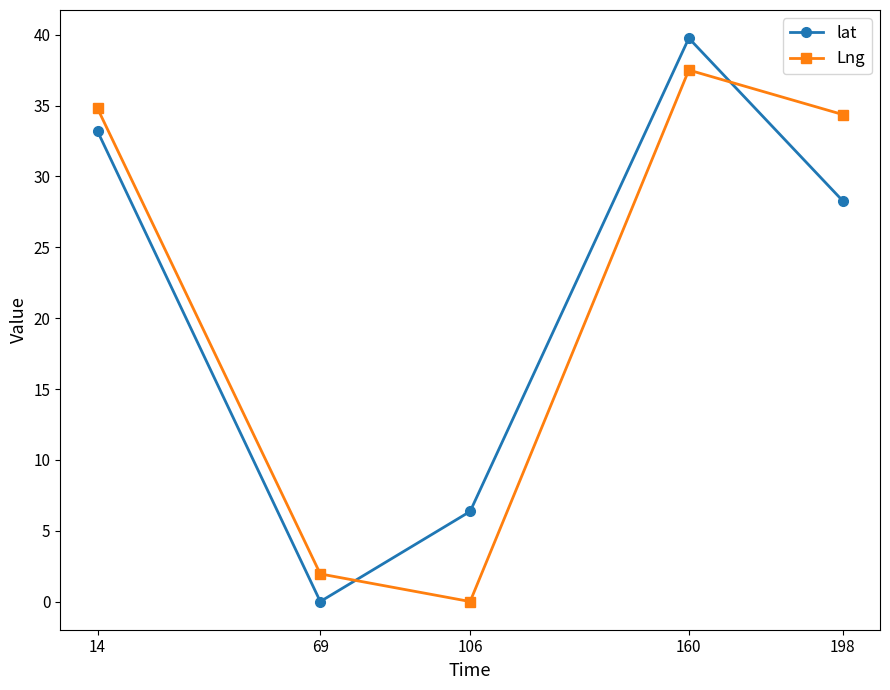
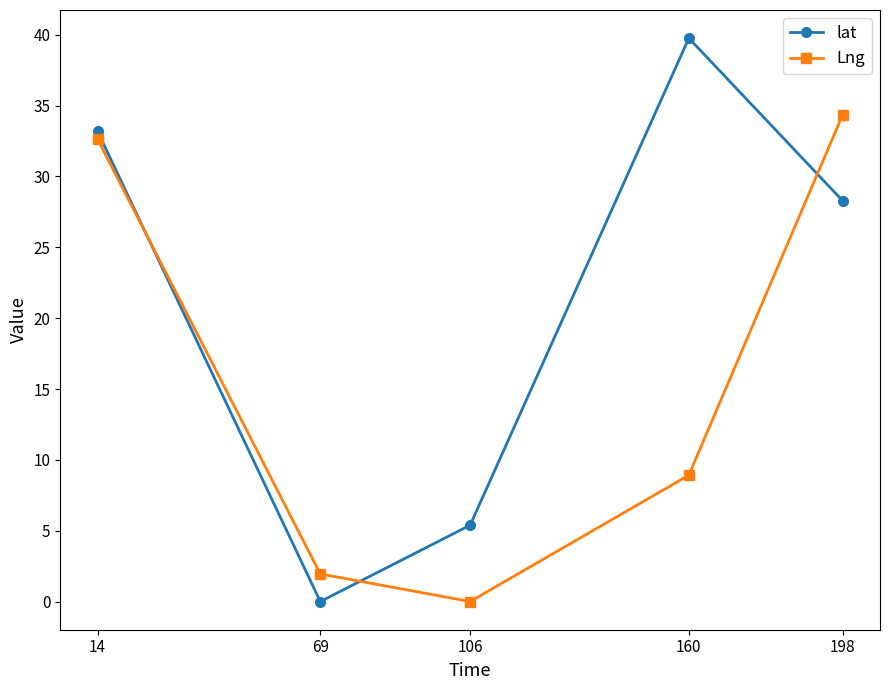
  {
    "lat": {
      "14": 33.2,
      "69": 0.0,
-     "106": 6.4,
+     "106": 5.4,
      "160": 39.8,
      "198": 28.3
    },
    "Lng": {
-     "14": 34.8,
+     "14": 32.6,
      "69": 2.0,
      "106": 0.0,
-     "160": 37.5,
+     "160": 8.9,
      "198": 34.4
    }
  }
